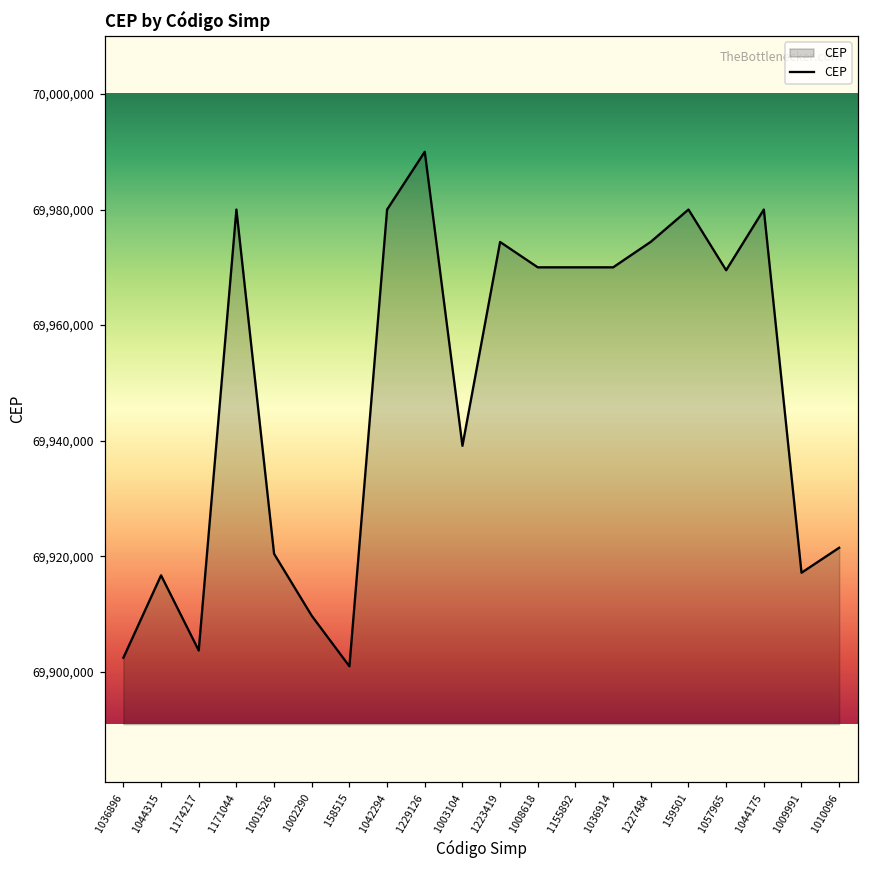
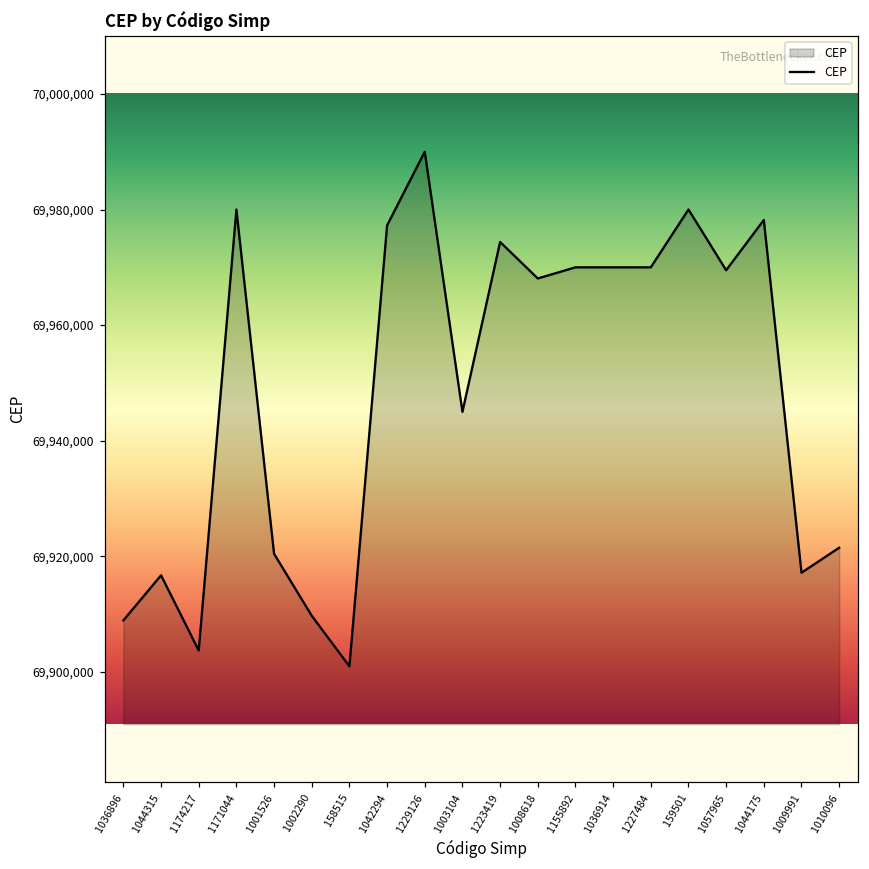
  {
-   "1036896": "69,902,000",
+   "1036896": "69,909,000",
    "1044315": "69,917,000",
    "1174217": "69,904,000",
    "1171044": "69,980,000",
    "1001526": "69,920,000",
    "1002290": "69,910,000",
    "158515": "69,901,000",
-   "1042294": "69,980,000",
+   "1042294": "69,977,000",
    "1229126": "69,990,000",
-   "1003104": "69,939,000",
+   "1003104": "69,945,000",
    "1223419": "69,974,000",
-   "1008618": "69,970,000",
+   "1008618": "69,968,000",
    "1155892": "69,970,000",
    "1036914": "69,970,000",
-   "1227484": "69,974,000",
+   "1227484": "69,970,000",
    "159501": "69,980,000",
    "1057965": "69,969,000",
-   "1044175": "69,980,000",
+   "1044175": "69,978,000",
    "1009991": "69,917,000",
    "1010096": "69,921,000"
  }
